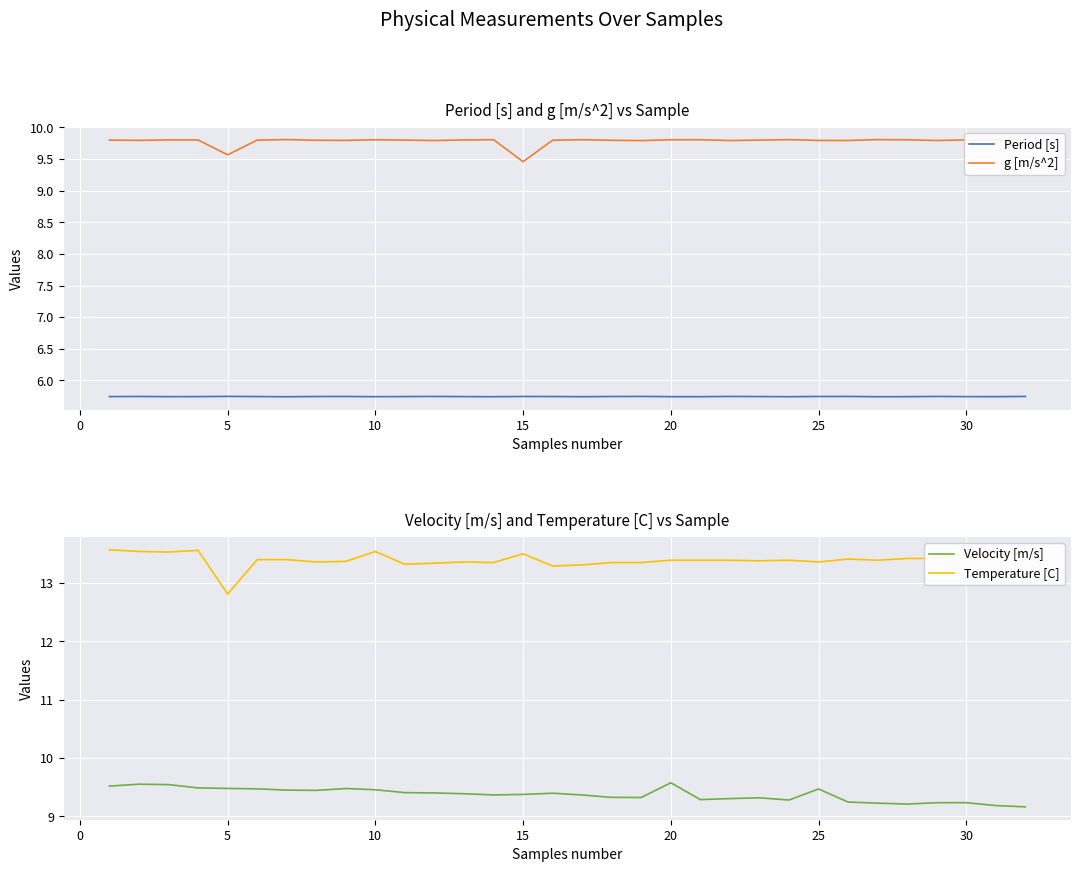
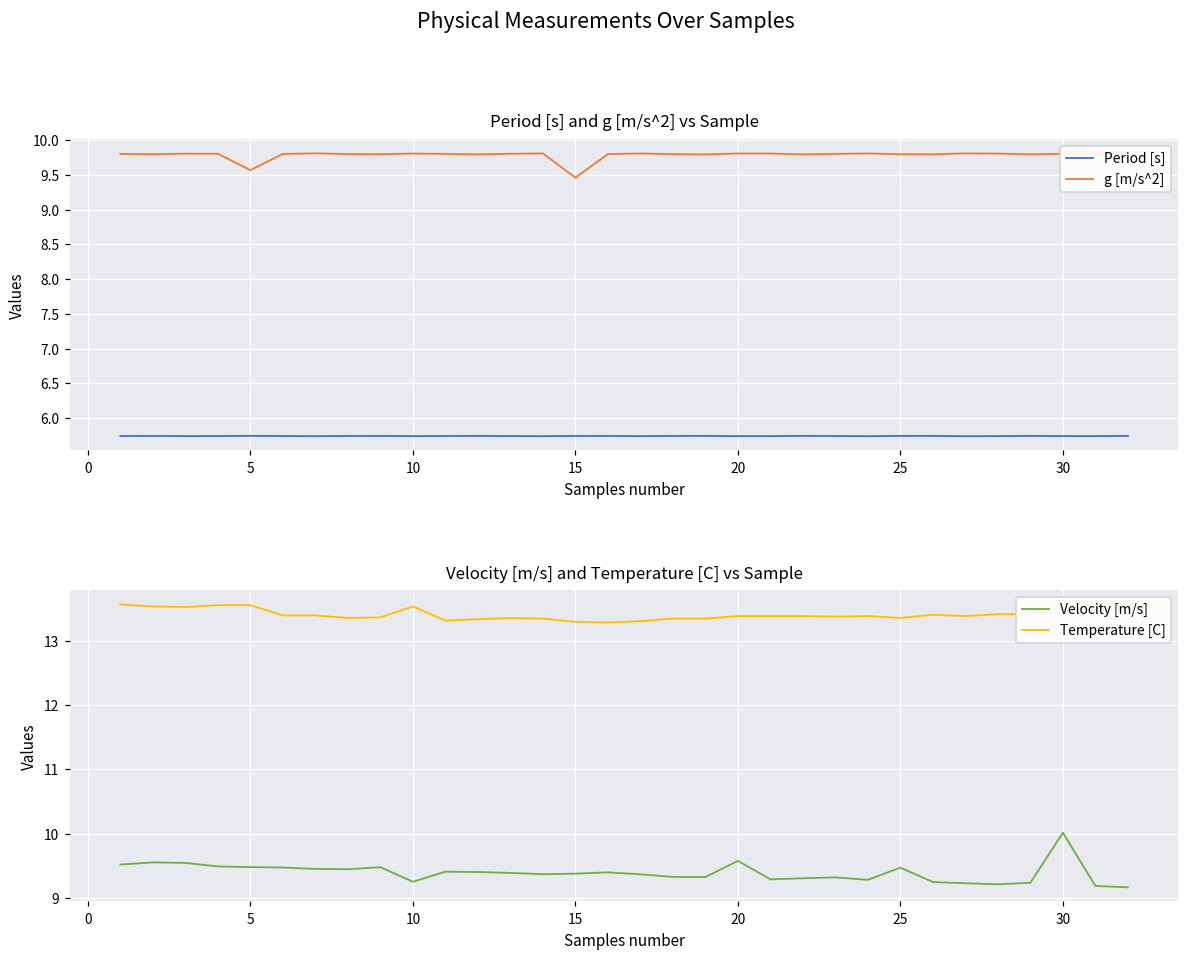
  {
    "Period [s] and g [m/s^2] vs Sample": {
      "Period [s]": {
        "5": 5.7,
        "10": 5.7,
        "15": 5.7,
        "20": 5.7,
        "25": 5.7,
        "30": 5.7
      },
      "g [m/s^2]": {
        "5": 9.6,
        "10": 9.8,
        "15": 9.5,
        "20": 9.8,
        "25": 9.8
      }
    },
    "Velocity [m/s] and Temperature [C] vs Sample": {
      "Velocity [m/s]": {
        "5": 9.5,
-       "10": 9.5,
+       "10": 9.2,
        "15": 9.4,
        "20": 9.6,
        "25": 9.5,
-       "30": 9.2
+       "30": 10.0
      },
      "Temperature [C]": {
-       "5": 12.8,
+       "5": 13.6,
        "10": 13.5,
-       "15": 13.5,
+       "15": 13.3,
        "20": 13.4,
        "25": 13.4
      }
    }
  }
